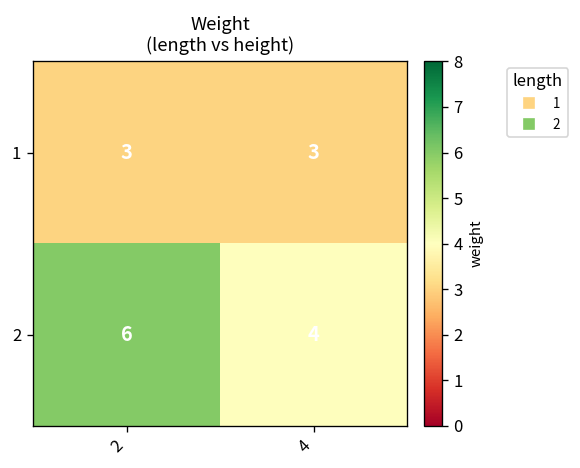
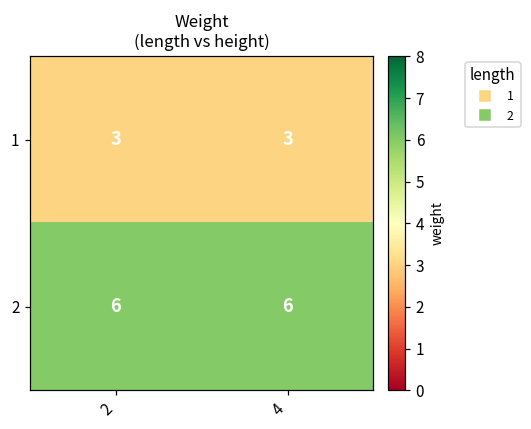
  {
    "1": {
      "2": 3,
      "4": 3
    },
    "2": {
      "2": 6,
-     "4": 4
+     "4": 6
    }
  }
